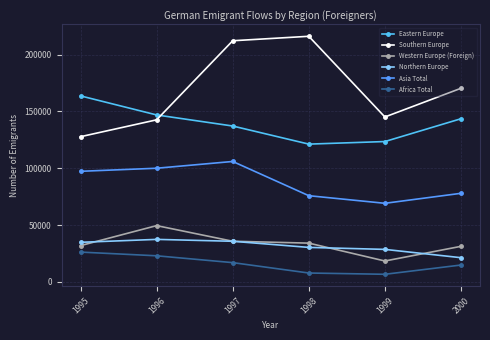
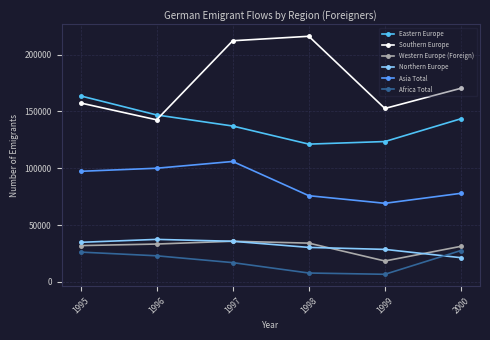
  {
    "Southern Europe": {
-     "1995": 128000,
+     "1995": 157000,
      "1996": 143000,
      "1997": 212000,
      "1998": 216000,
-     "1999": 145000
+     "1999": 153000
    },
    "Western Europe (Foreign)": {
      "1995": 32000,
-     "1996": 50000,
+     "1996": 33000,
      "1998": 34000,
      "1999": 18000,
      "2000": 31000
    },
    "Africa Total": {
      "1995": 26000,
      "1996": 23000,
      "1997": 17000,
      "1998": 8000,
      "1999": 7000,
-     "2000": 15000
+     "2000": 28000
    }
  }
